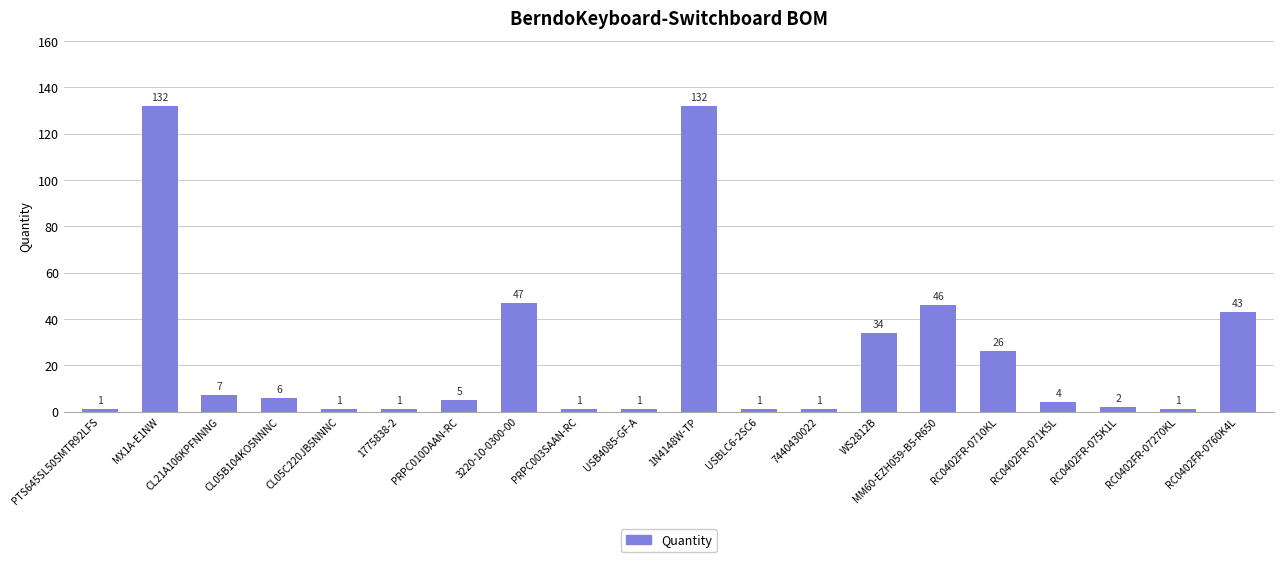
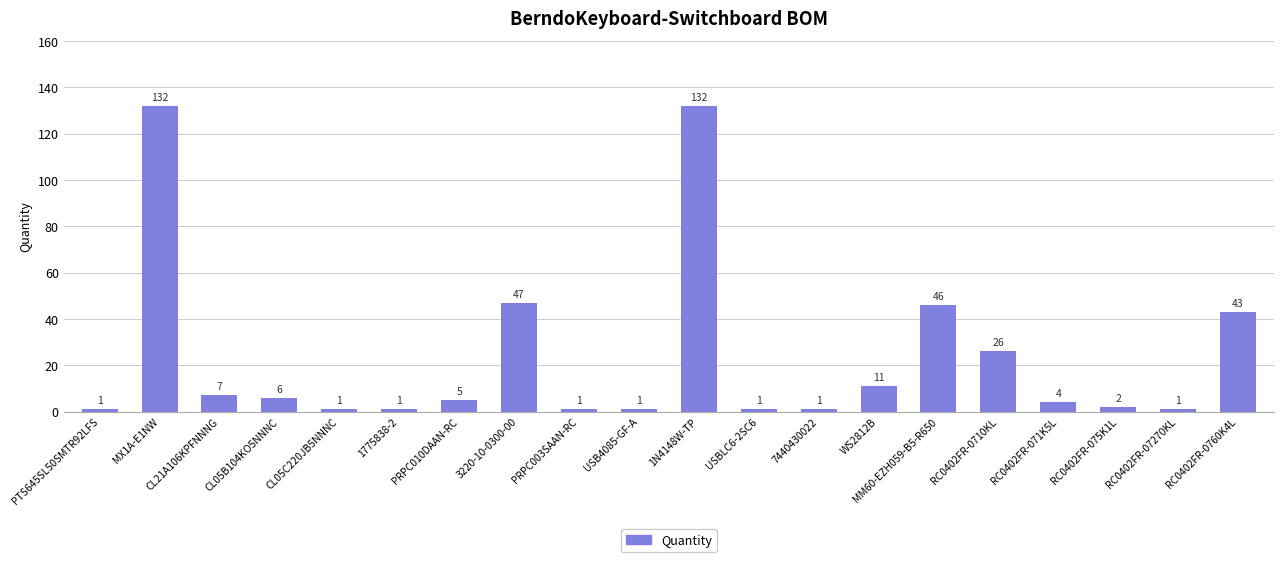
  {
    "PTS645SL50SMTR92LFS": 1,
    "MX1A-E1NW": 132,
    "CL21A106KPFNNNG": 7,
    "CL05B104KO5NNNC": 6,
    "CL05C220JB5NNNC": 1,
    "1775838-2": 1,
    "PRPC010DAAN-RC": 5,
    "3220-10-0300-00": 47,
    "PRPC003SAAN-RC": 1,
    "USB4085-GF-A": 1,
    "1N4148W-TP": 132,
    "USBLC6-2SC6": 1,
    "7440430022": 1,
-   "WS2812B": 34,
+   "WS2812B": 11,
    "MM60-EZH059-B5-R650": 46,
    "RC0402FR-0710KL": 26,
    "RC0402FR-071K5L": 4,
    "RC0402FR-075K1L": 2,
    "RC0402FR-07270KL": 1,
    "RC0402FR-0760K4L": 43
  }
